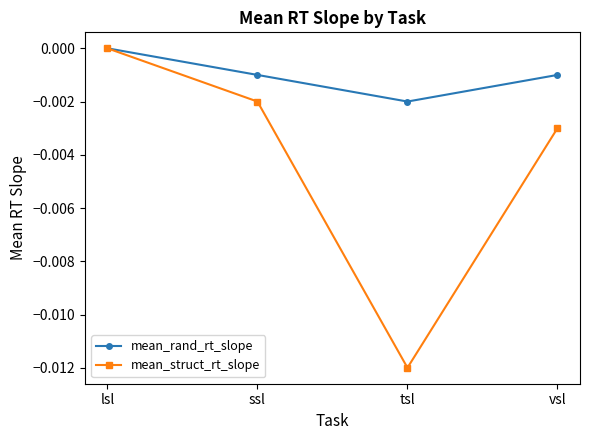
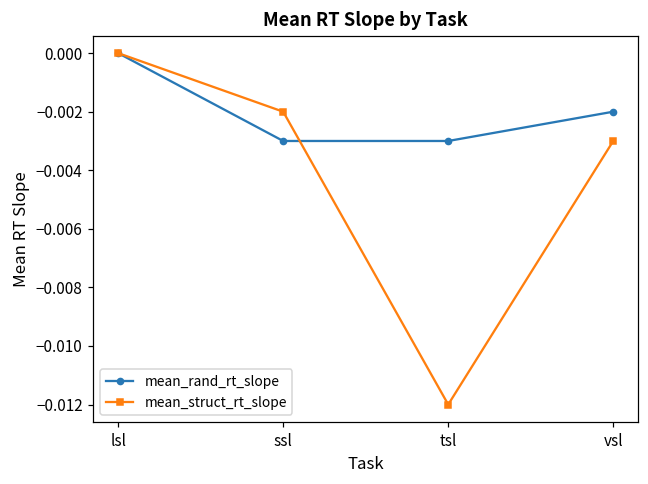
  {
    "mean_rand_rt_slope": {
-     "ssl": -0.001,
-     "tsl": -0.002,
-     "vsl": -0.001
+     "ssl": -0.003,
+     "tsl": -0.003,
+     "vsl": -0.002
    },
    "mean_struct_rt_slope": {
      "ssl": -0.002,
      "tsl": -0.012,
      "vsl": -0.003
    }
  }
